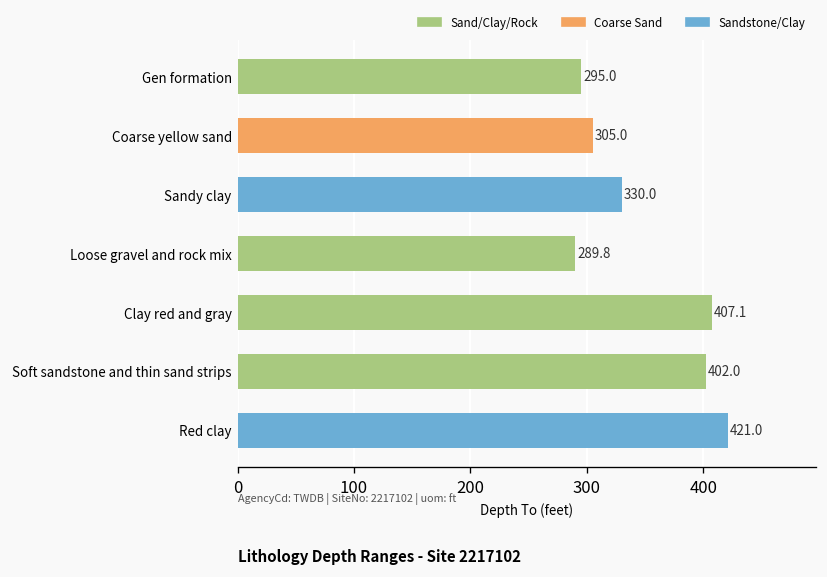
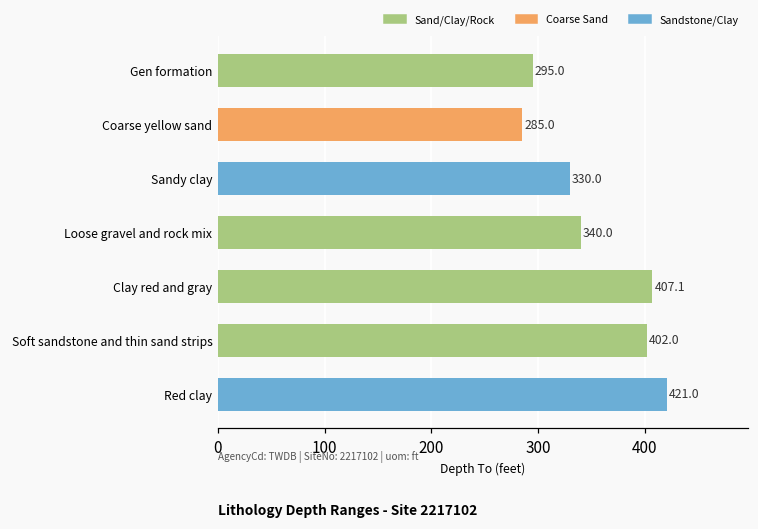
  {
    "Gen formation": 295.0,
-   "Coarse yellow sand": 305.0,
+   "Coarse yellow sand": 285.0,
    "Sandy clay": 330.0,
-   "Loose gravel and rock mix": 289.8,
+   "Loose gravel and rock mix": 340.0,
    "Clay red and gray": 407.1,
    "Soft sandstone and thin sand strips": 402.0,
    "Red clay": 421.0
  }
